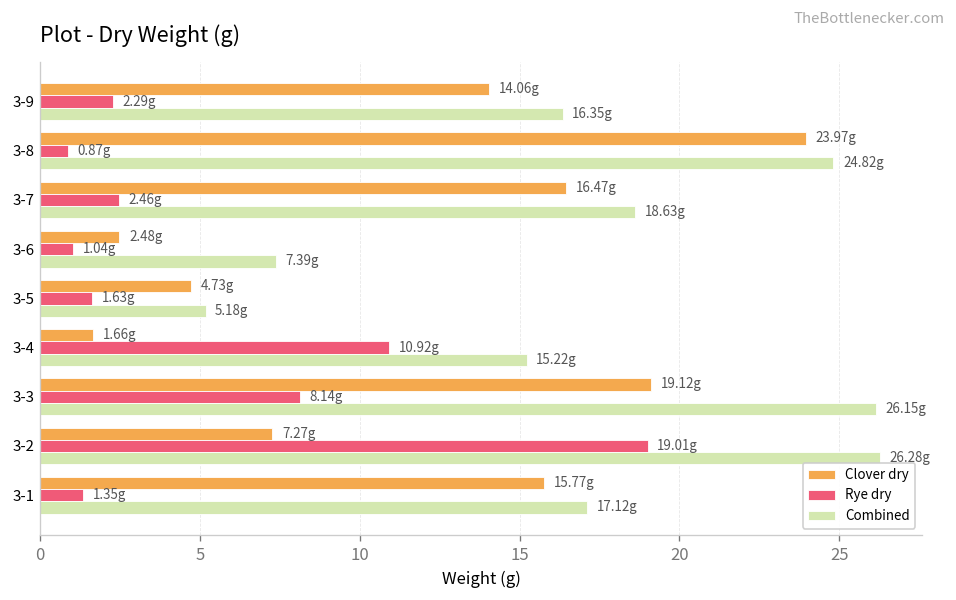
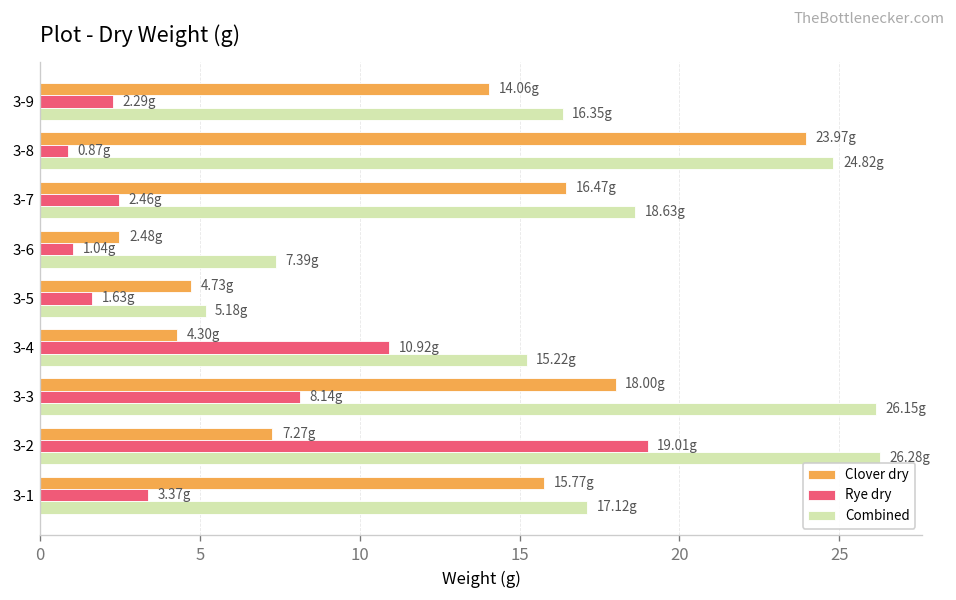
  {
    "Clover dry": {
      "3-9": "14.06g",
      "3-8": "23.97g",
      "3-7": "16.47g",
      "3-6": "2.48g",
      "3-5": "4.73g",
-     "3-4": "1.66g",
-     "3-3": "19.12g",
+     "3-4": "4.30g",
+     "3-3": "18.00g",
      "3-2": "7.27g",
      "3-1": "15.77g"
    },
    "Rye dry": {
      "3-9": "2.29g",
      "3-8": "0.87g",
      "3-7": "2.46g",
      "3-6": "1.04g",
      "3-5": "1.63g",
      "3-4": "10.92g",
      "3-3": "8.14g",
      "3-2": "19.01g",
-     "3-1": "1.35g"
+     "3-1": "3.37g"
    },
    "Combined": {
      "3-9": "16.35g",
      "3-8": "24.82g",
      "3-7": "18.63g",
      "3-6": "7.39g",
      "3-5": "5.18g",
      "3-4": "15.22g",
      "3-3": "26.15g",
      "3-2": "26.28g",
      "3-1": "17.12g"
    }
  }
